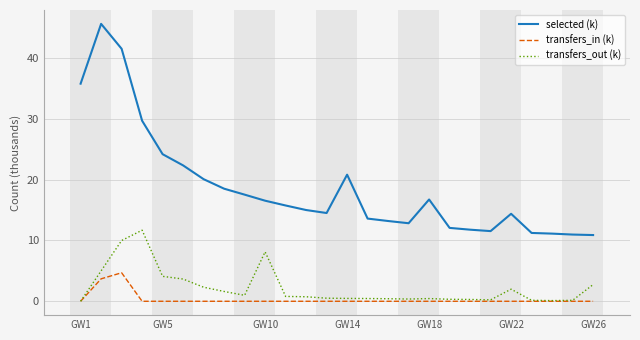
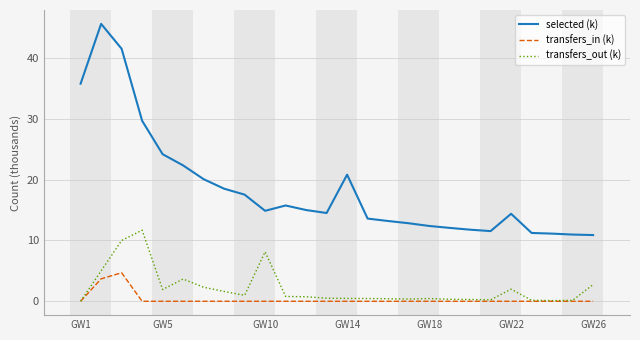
  {
    "selected (k)": {
      "GW1": 36,
      "GW5": 24,
-     "GW10": 17,
+     "GW10": 15,
      "GW14": 21,
-     "GW18": 17,
+     "GW18": 12,
      "GW22": 14,
      "GW26": 11
    },
    "transfers_in (k)": {
      "GW5": 0,
      "GW10": 0,
      "GW14": 0,
      "GW18": 0,
      "GW22": 0,
      "GW26": 0
    },
    "transfers_out (k)": {
-     "GW5": 4,
+     "GW5": 2,
      "GW10": 8,
      "GW14": 0,
      "GW18": 0,
      "GW22": 2,
      "GW26": 3
    }
  }
